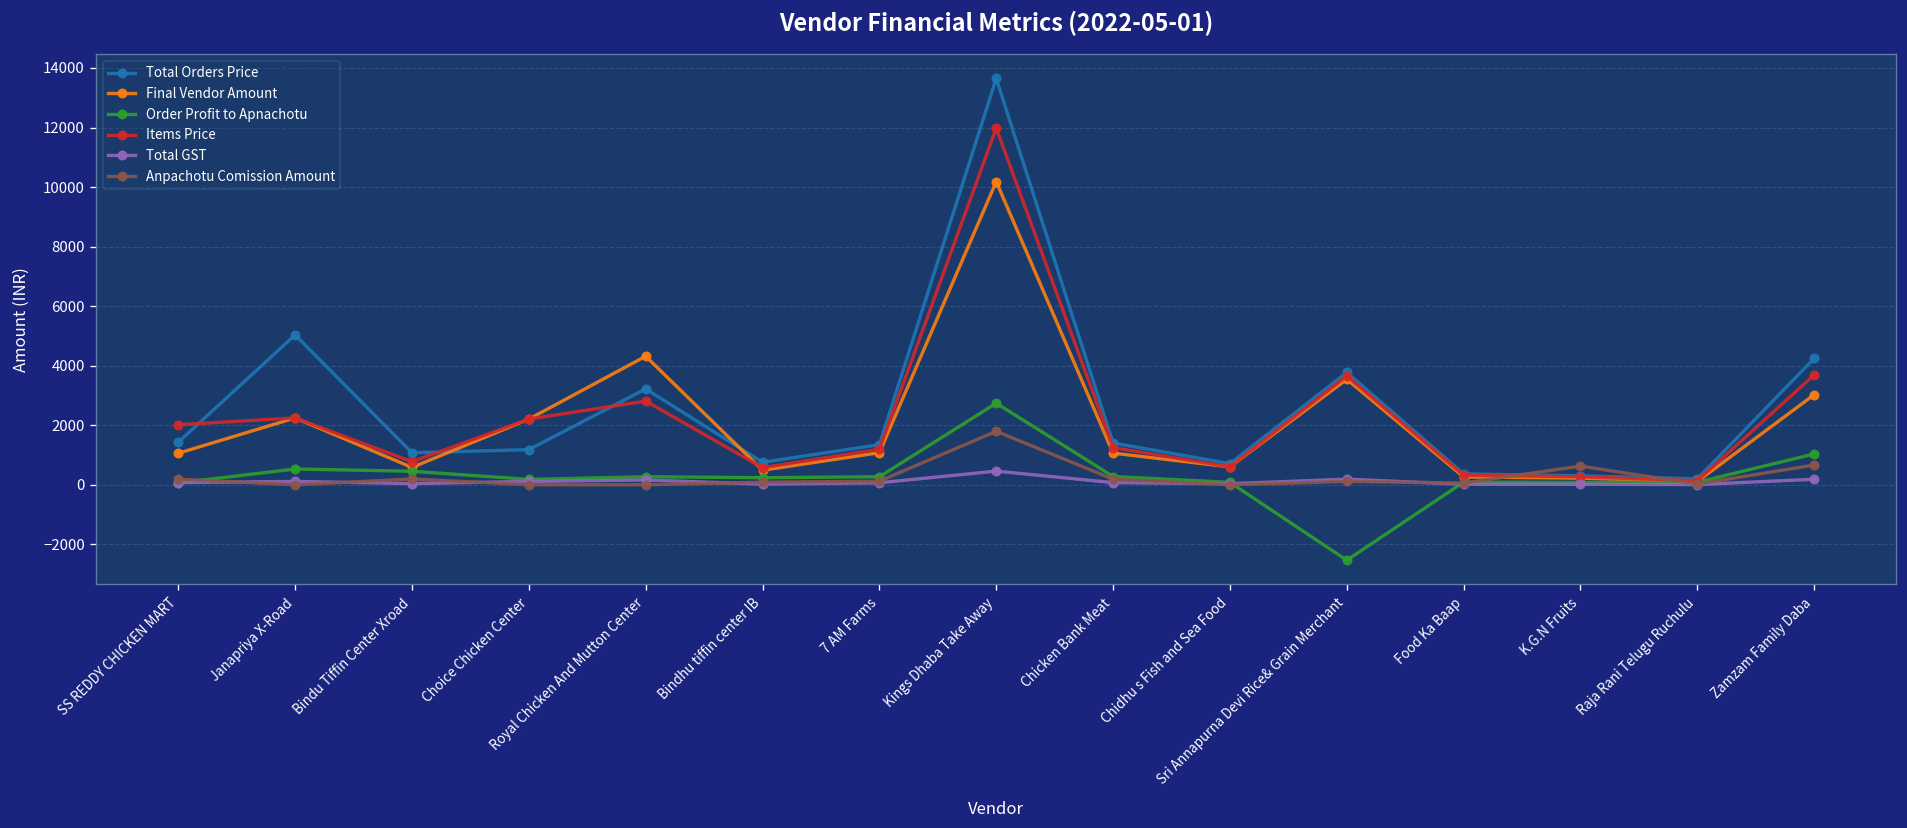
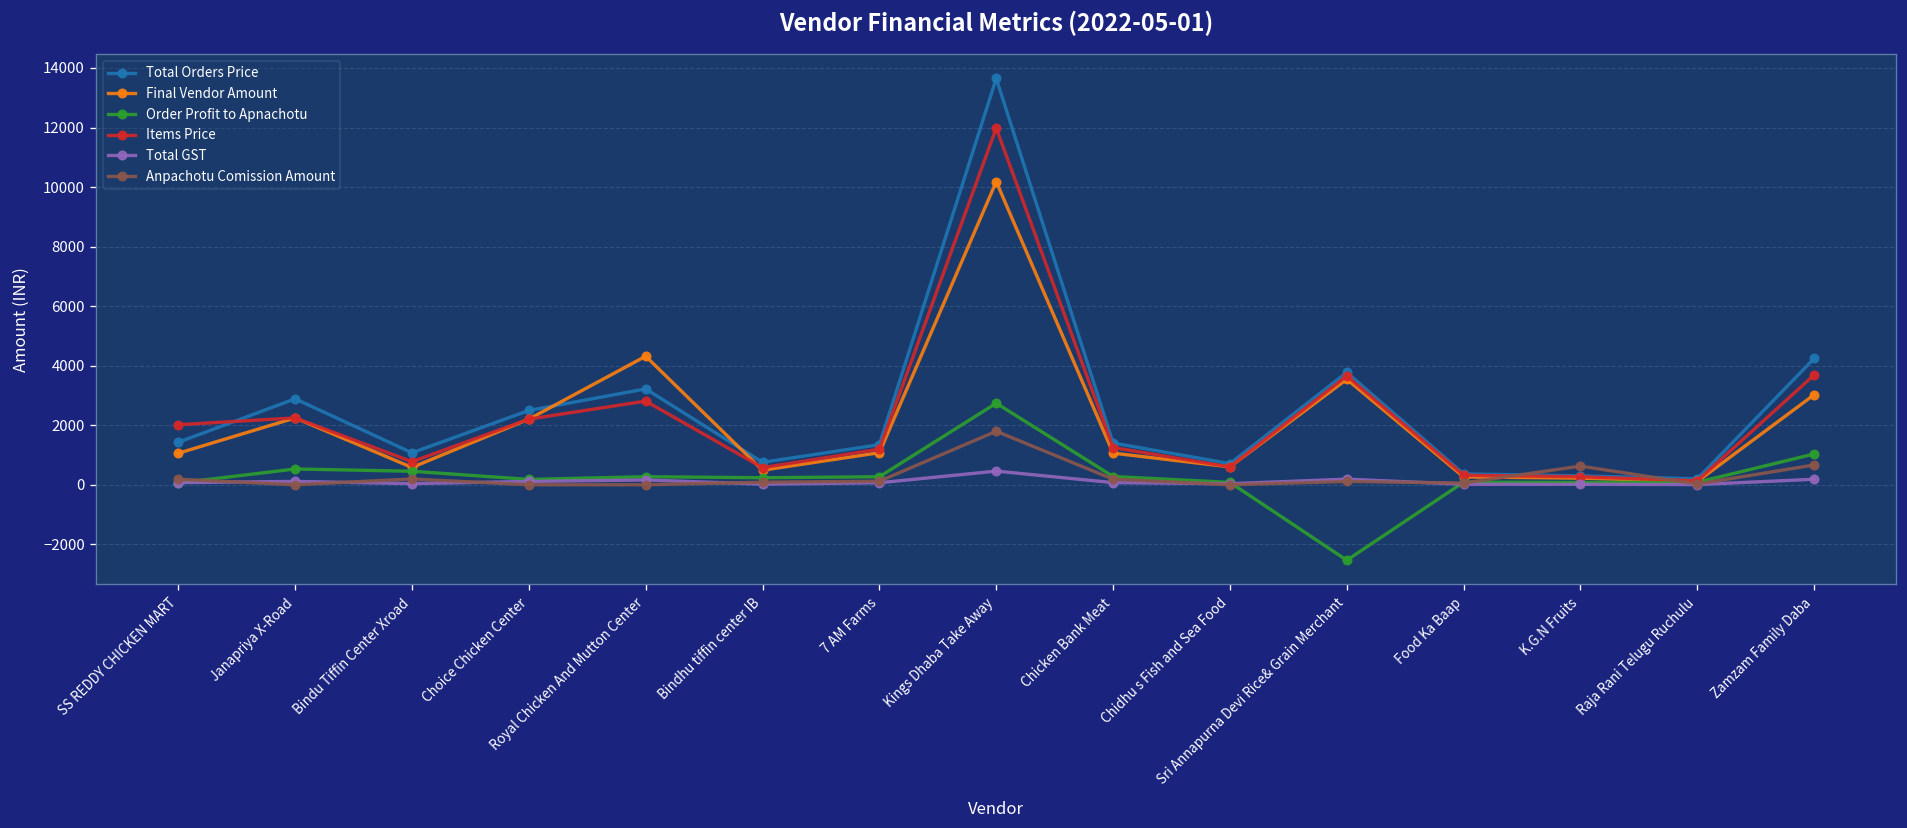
  {
    "Total Orders Price": {
      "SS REDDY CHICKEN MART": 1400,
-     "Janapriya X-Road": 5000,
+     "Janapriya X-Road": 2900,
      "Bindu Tiffin Center Xroad": 1100,
-     "Choice Chicken Center": 1200,
+     "Choice Chicken Center": 2500,
      "Royal Chicken And Mutton Center": 3200,
      "Bindhu tiffin center IB": 800,
      "7 AM Farms": 1300,
      "Kings Dhaba Take Away": 13600,
      "Chicken Bank Meat": 1400,
      "Chidhu s Fish and Sea Food": 700,
      "Sri Annapurna Devi Rice& Grain Merchant": 3800,
      "Zamzam Family Daba": 4200
    },
    "Final Vendor Amount": {
      "SS REDDY CHICKEN MART": 1100,
      "Bindu Tiffin Center Xroad": 600,
      "Royal Chicken And Mutton Center": 4300,
      "7 AM Farms": 1100,
      "Kings Dhaba Take Away": 10200,
      "Chicken Bank Meat": 1100,
      "Sri Annapurna Devi Rice& Grain Merchant": 3500,
      "Zamzam Family Daba": 3000
    },
    "Order Profit to Apnachotu": {
      "Janapriya X-Road": 500,
      "Bindu Tiffin Center Xroad": 500,
      "Royal Chicken And Mutton Center": 300,
      "Bindhu tiffin center IB": 200,
      "7 AM Farms": 300,
      "Kings Dhaba Take Away": 2700,
      "Sri Annapurna Devi Rice& Grain Merchant": -2500,
      "Zamzam Family Daba": 1000
    },
    "Items Price": {
      "SS REDDY CHICKEN MART": 2000,
      "Bindu Tiffin Center Xroad": 800,
      "Royal Chicken And Mutton Center": 2800,
      "7 AM Farms": 1200,
      "Kings Dhaba Take Away": 12000,
      "Chicken Bank Meat": 1300,
      "Sri Annapurna Devi Rice& Grain Merchant": 3700,
      "Zamzam Family Daba": 3700
    },
    "Total GST": {
      "Janapriya X-Road": 100,
      "Bindu Tiffin Center Xroad": 0,
      "Royal Chicken And Mutton Center": 200,
      "Kings Dhaba Take Away": 500,
      "Chicken Bank Meat": 100,
      "Zamzam Family Daba": 200
    },
    "Anpachotu Comission Amount": {
      "SS REDDY CHICKEN MART": 200,
      "Janapriya X-Road": 0,
      "Bindu Tiffin Center Xroad": 200,
      "Choice Chicken Center": 0,
      "Royal Chicken And Mutton Center": 0,
      "Kings Dhaba Take Away": 1800,
      "K.G.N Fruits": 600,
      "Zamzam Family Daba": 700
    }
  }
